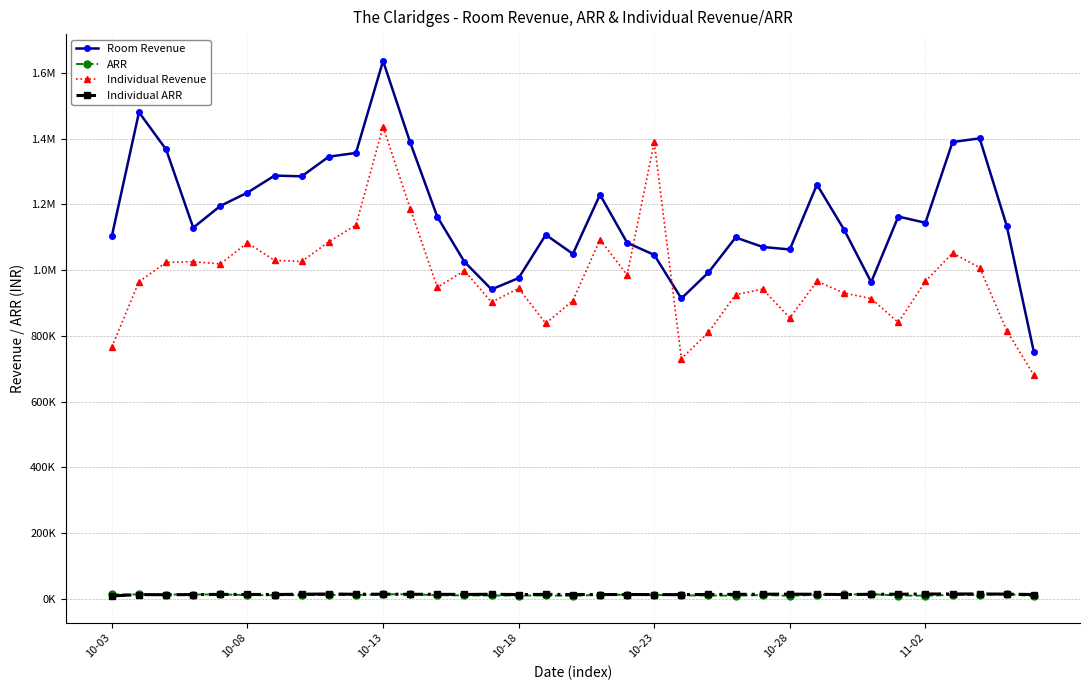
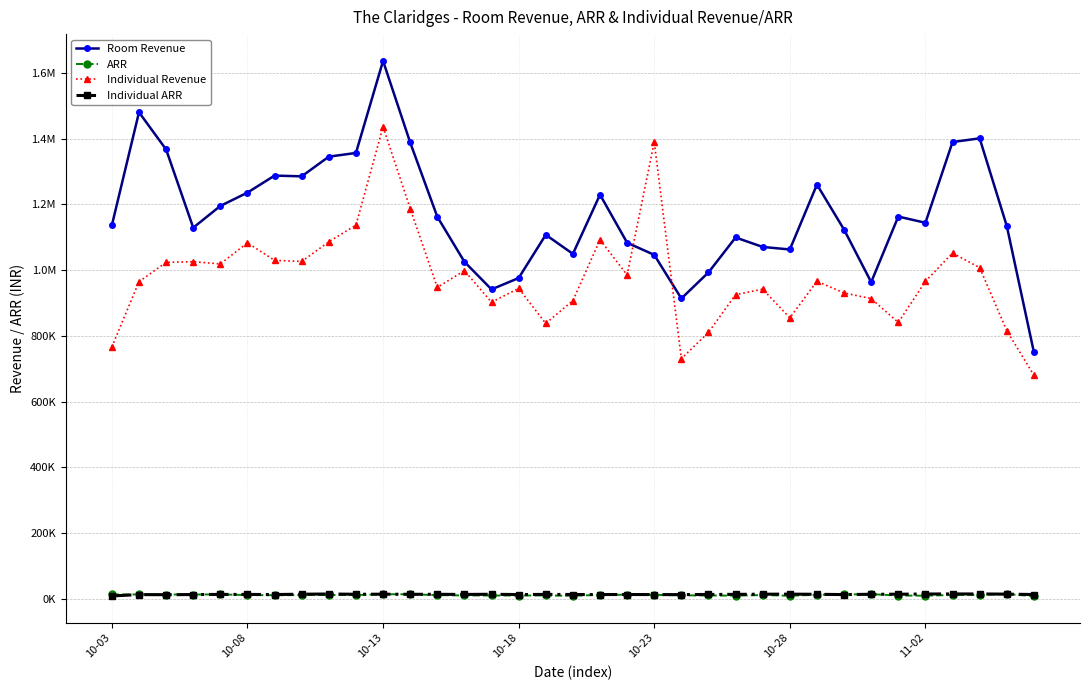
  {
    "Room Revenue": {
-     "10-03": 1100000,
+     "10-03": 1140000,
      "10-08": 1240000,
      "10-13": 1640000,
      "10-18": 980000,
      "10-23": 1050000,
      "10-28": 1060000,
      "11-02": 1140000
    },
    "Individual Revenue": {
      "10-03": 770000,
      "10-08": 1080000,
      "10-13": 1440000,
      "10-18": 940000,
      "10-23": 1390000,
      "10-28": 850000,
      "11-02": 970000
    }
  }
